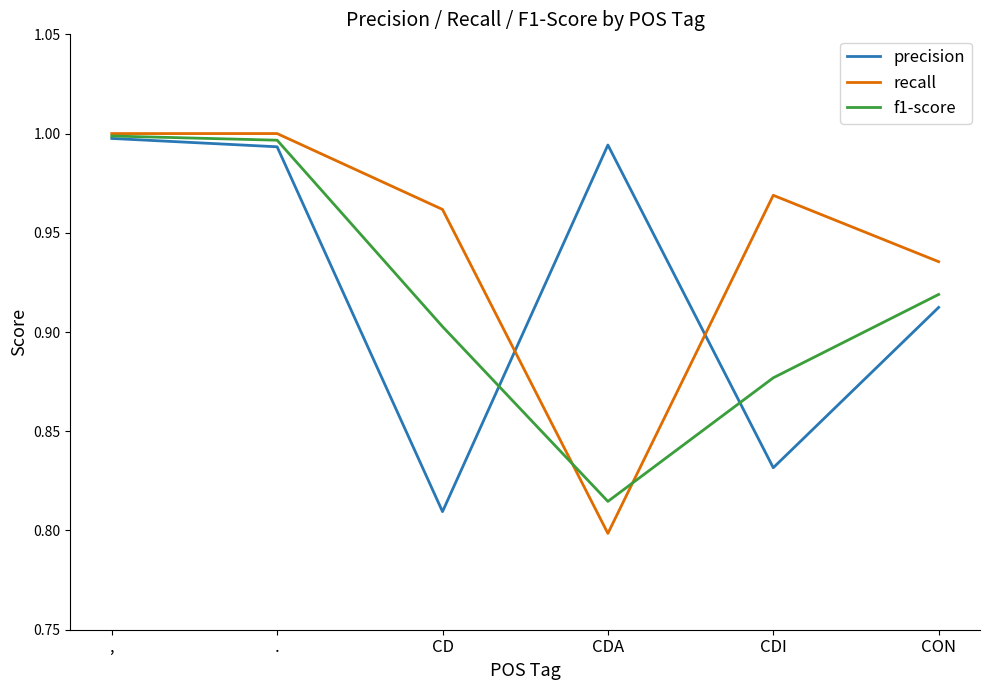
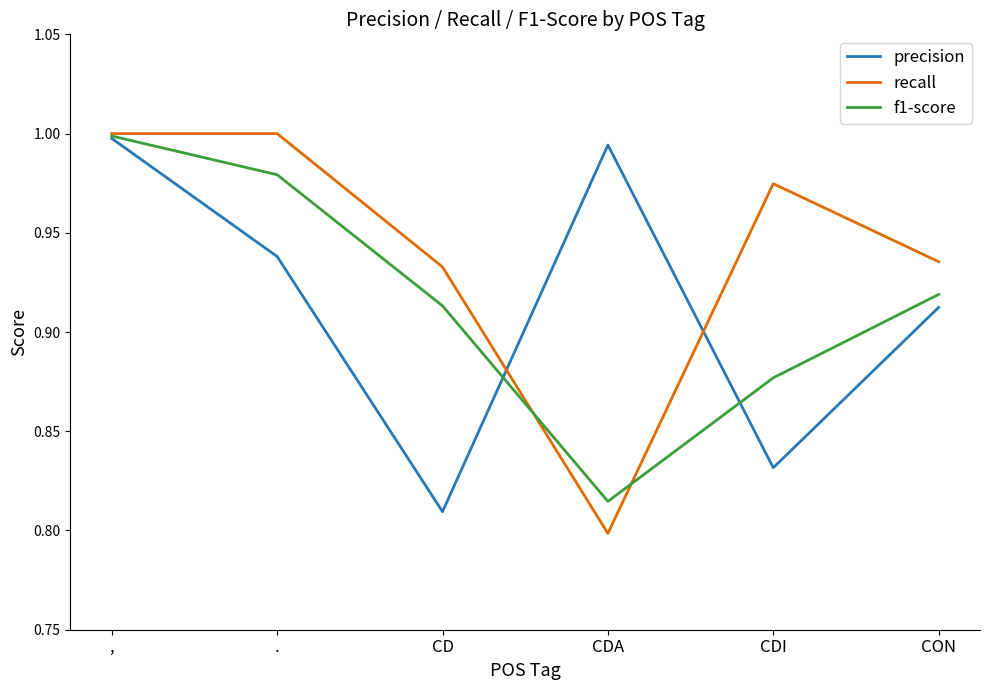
  {
    "precision": {
-     ".": 0.993,
+     ".": 0.938,
      "CD": 0.809,
      "CDA": 0.994,
      "CDI": 0.832,
      "CON": 0.912
    },
    "recall": {
      ".": 1.000,
-     "CD": 0.962,
+     "CD": 0.933,
      "CDA": 0.799,
-     "CDI": 0.969,
+     "CDI": 0.975,
      "CON": 0.935
    },
    "f1-score": {
-     ".": 0.997,
-     "CD": 0.903,
+     ".": 0.979,
+     "CD": 0.913,
      "CDA": 0.815,
      "CDI": 0.877,
      "CON": 0.919
    }
  }
